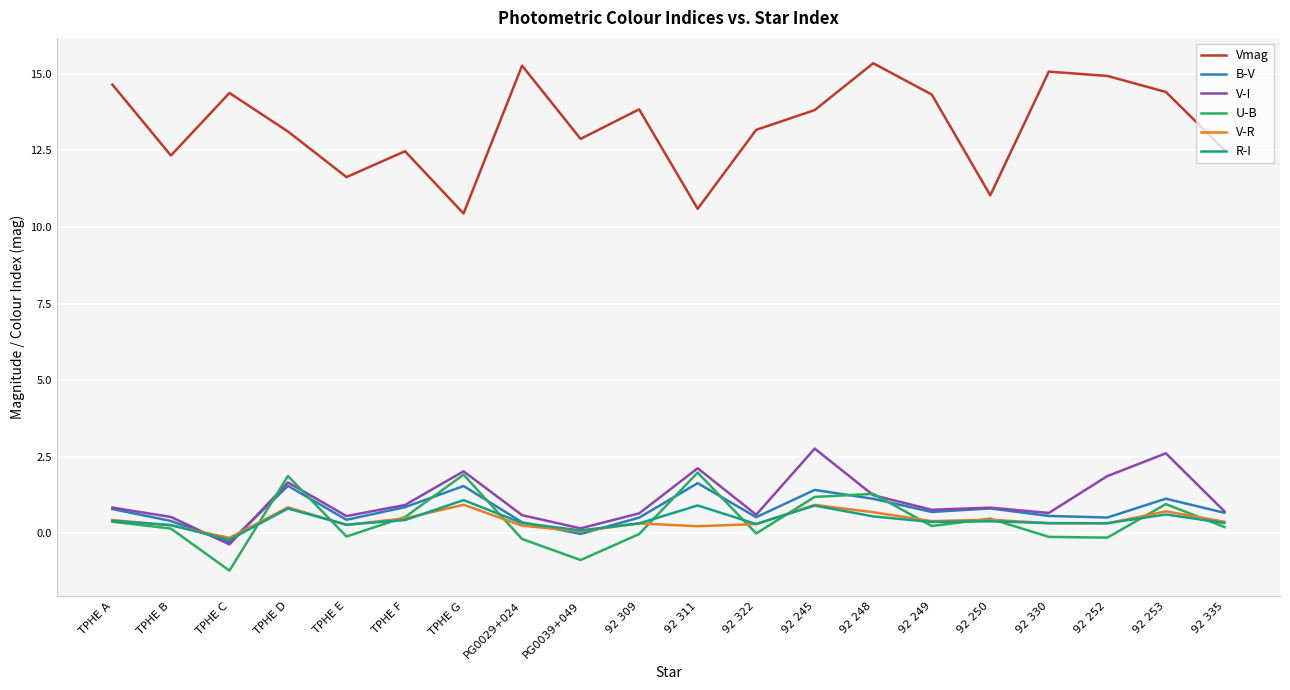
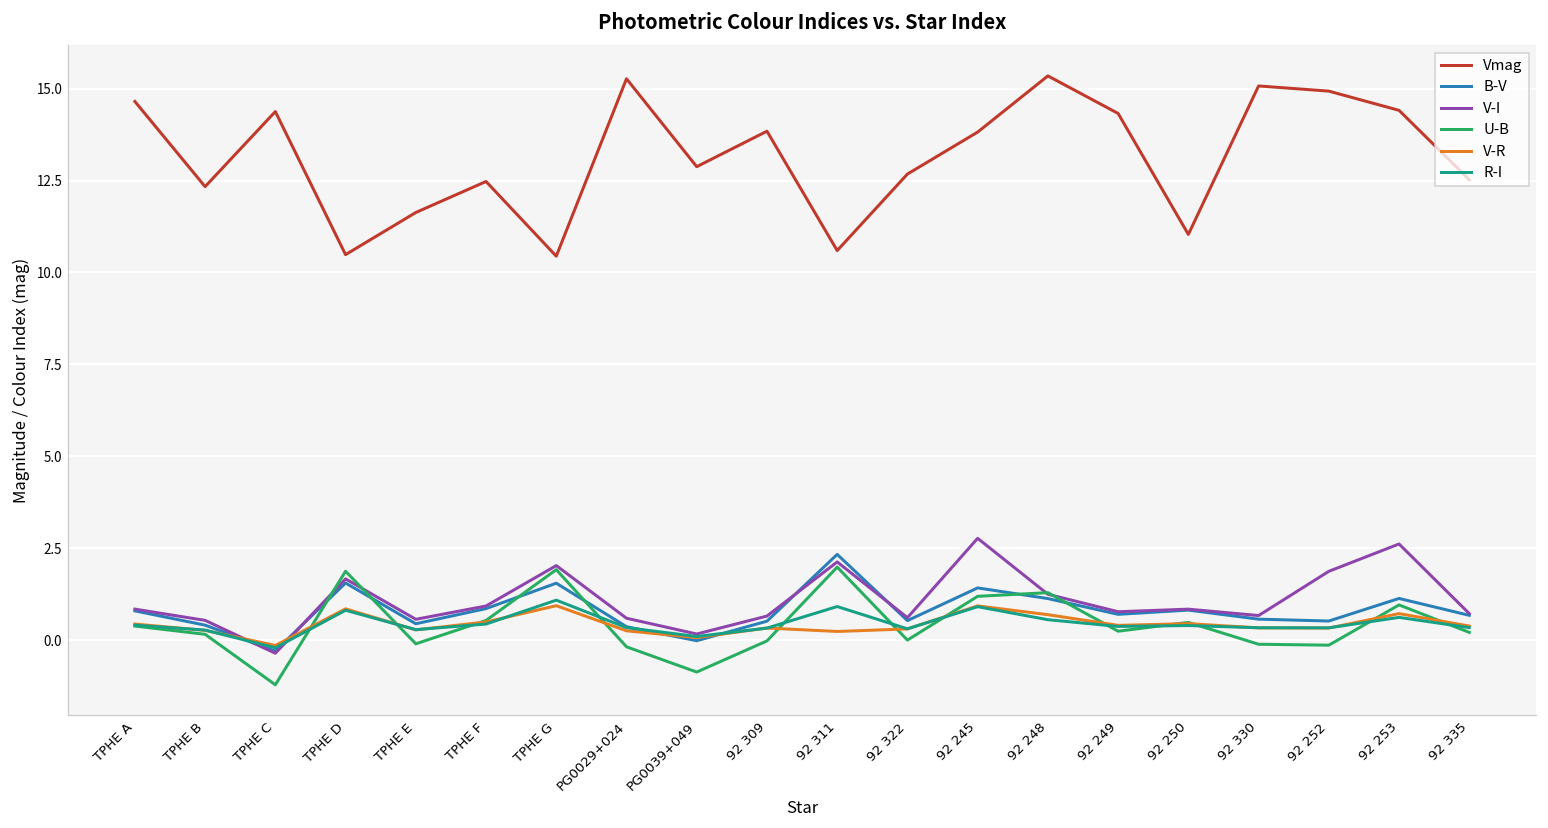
  {
    "Vmag": {
      "TPHE A": 14.7,
      "TPHE B": 12.3,
      "TPHE C": 14.4,
-     "TPHE D": 13.1,
+     "TPHE D": 10.5,
      "TPHE E": 11.6,
      "TPHE F": 12.5,
      "TPHE G": 10.4,
      "PG0029+024": 15.3,
      "PG0039+049": 12.9,
      "92 309": 13.8,
      "92 311": 10.6,
-     "92 322": 13.2,
+     "92 322": 12.7,
      "92 245": 13.8,
      "92 248": 15.3,
      "92 249": 14.3,
      "92 250": 11.0,
      "92 330": 15.1,
      "92 252": 14.9,
      "92 253": 14.4
    },
    "B-V": {
      "TPHE B": 0.4,
      "TPHE D": 1.6,
      "TPHE E": 0.4,
      "TPHE G": 1.5,
      "PG0039+049": 0.0,
      "92 309": 0.5,
-     "92 311": 1.6,
+     "92 311": 2.3,
      "92 245": 1.4,
      "92 248": 1.1,
      "92 330": 0.6,
      "92 252": 0.5,
      "92 253": 1.1
    },
    "V-I": {
      "TPHE B": 0.5,
      "TPHE D": 1.7,
      "TPHE E": 0.6,
      "TPHE G": 2.0,
      "PG0029+024": 0.6,
      "92 309": 0.7,
      "92 311": 2.1,
      "92 245": 2.8,
      "92 330": 0.7,
      "92 252": 1.9,
      "92 253": 2.6
    },
    "V-R": {
      "TPHE G": 0.9,
      "PG0029+024": 0.3,
      "92 311": 0.2,
      "92 248": 0.7,
      "92 253": 0.7
    }
  }
